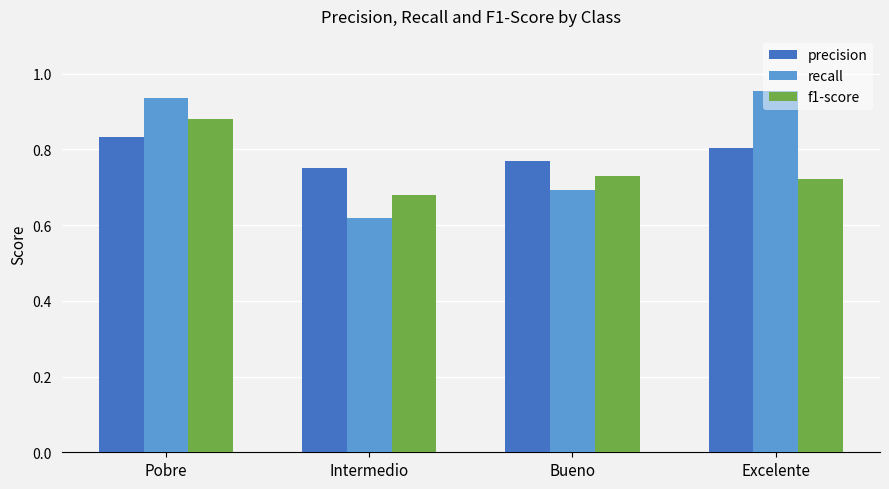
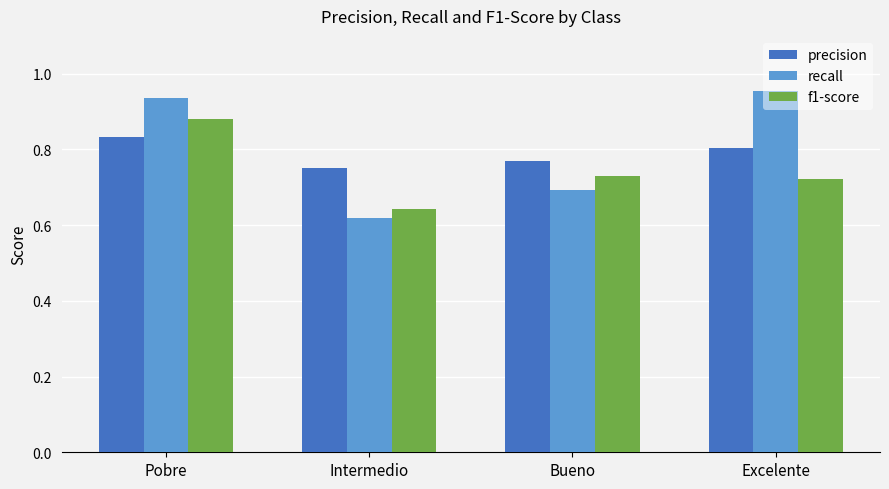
  {
    "f1-score": {
      "Pobre": 0.88,
-     "Intermedio": 0.68,
+     "Intermedio": 0.64,
      "Bueno": 0.73,
      "Excelente": 0.72
    }
  }
